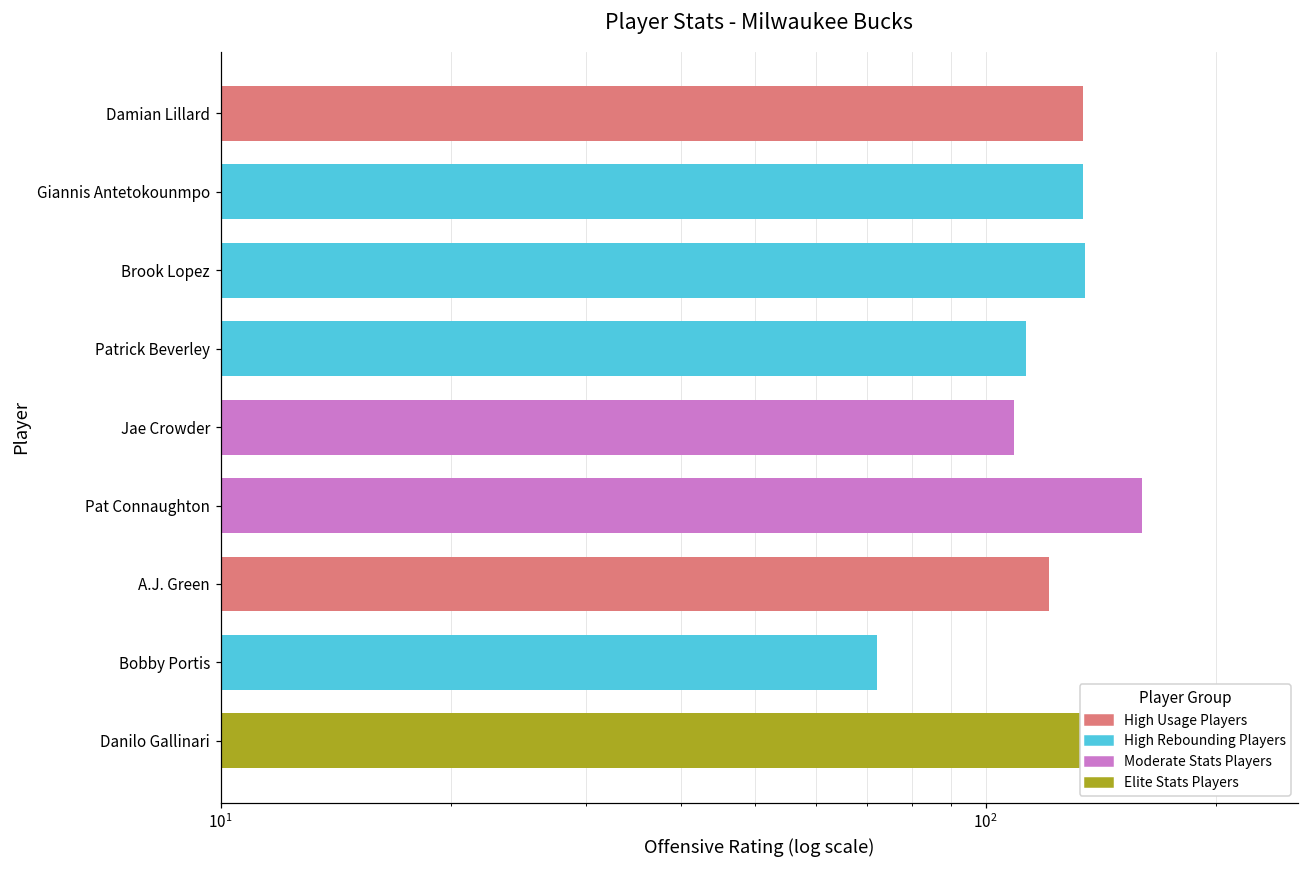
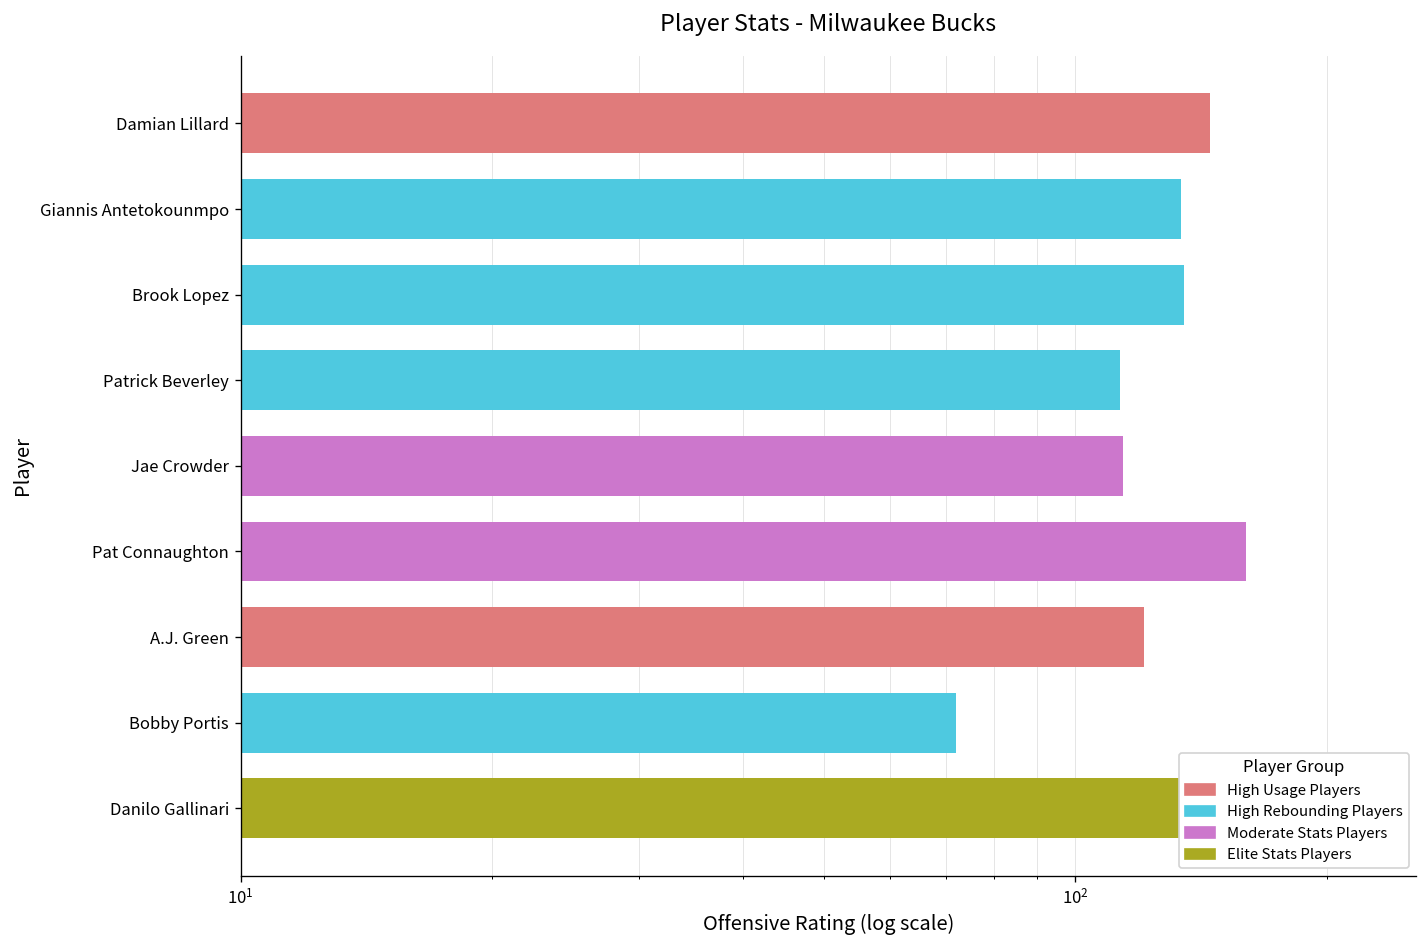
  {
-   "Damian Lillard": 134,
+   "Damian Lillard": 145,
    "Giannis Antetokounmpo": 134,
    "Brook Lopez": 135,
    "Patrick Beverley": 113,
-   "Jae Crowder": 109,
+   "Jae Crowder": 114,
    "Pat Connaughton": 160,
    "A.J. Green": 121,
    "Bobby Portis": 72
  }
